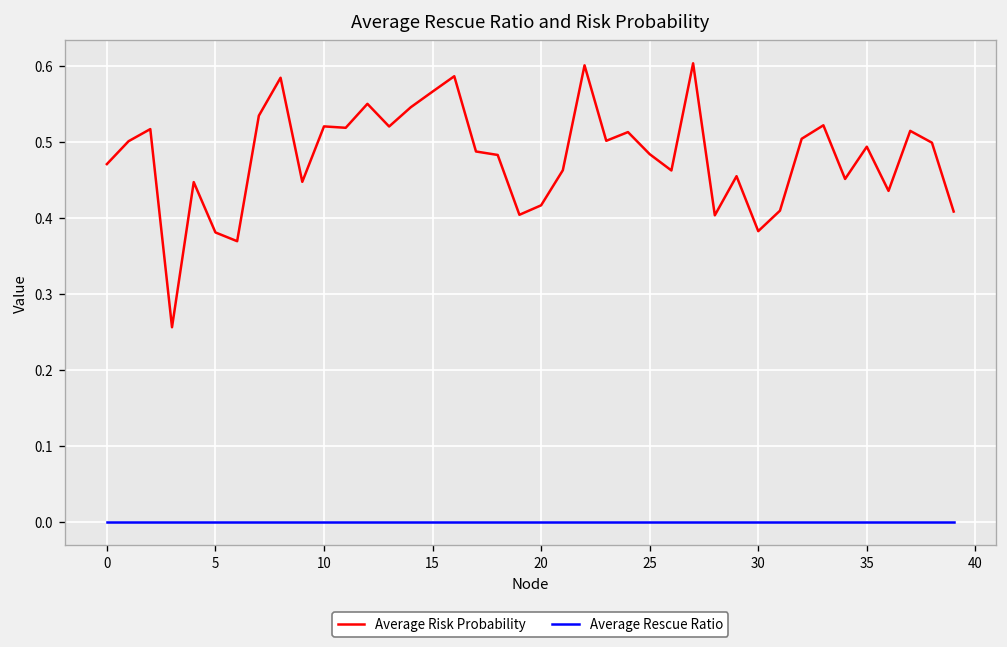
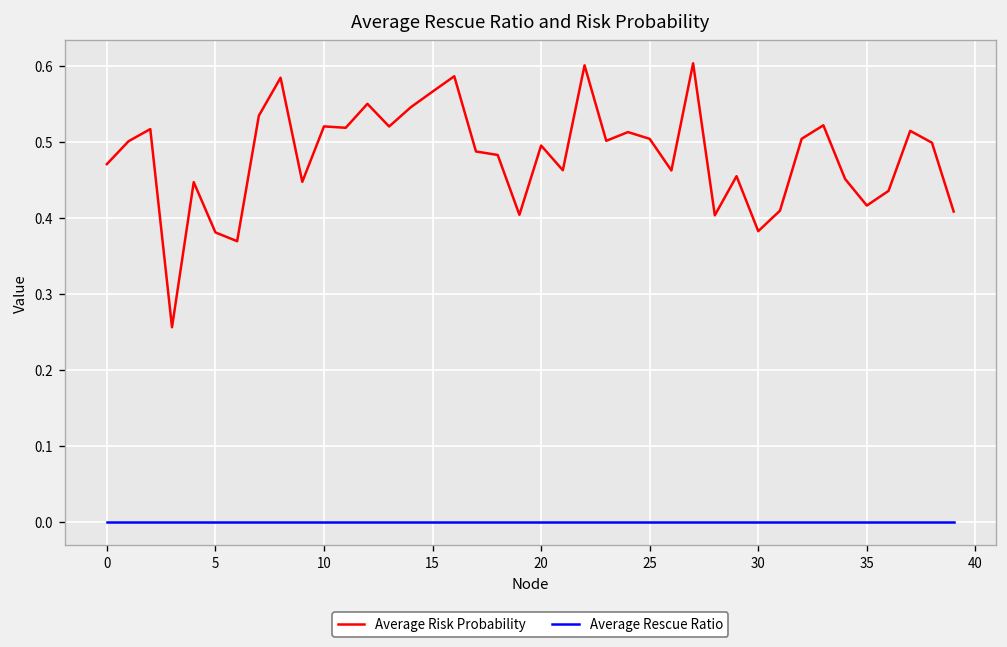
  {
    "Average Risk Probability": {
      "0": 0.47,
      "5": 0.38,
      "10": 0.52,
      "15": 0.57,
-     "20": 0.42,
-     "25": 0.48,
+     "20": 0.50,
+     "25": 0.50,
      "30": 0.38,
-     "35": 0.49
+     "35": 0.42
    },
    "Average Rescue Ratio": {
      "0": 0.00,
      "5": 0.00,
      "10": 0.00,
      "15": 0.00,
      "20": 0.00,
      "25": 0.00,
      "30": 0.00,
      "35": 0.00
    }
  }
